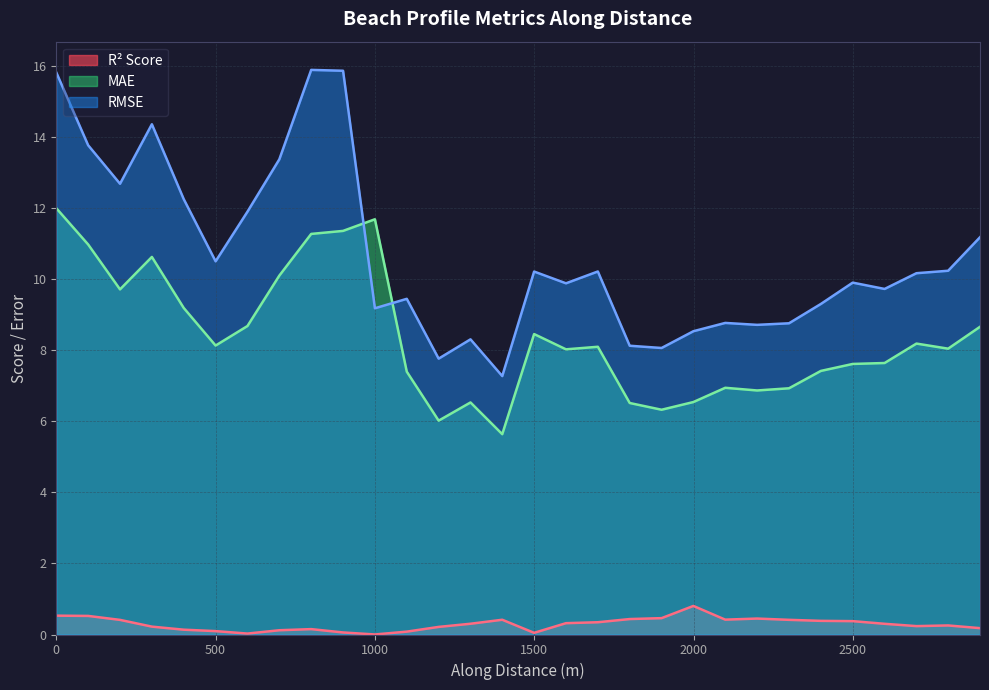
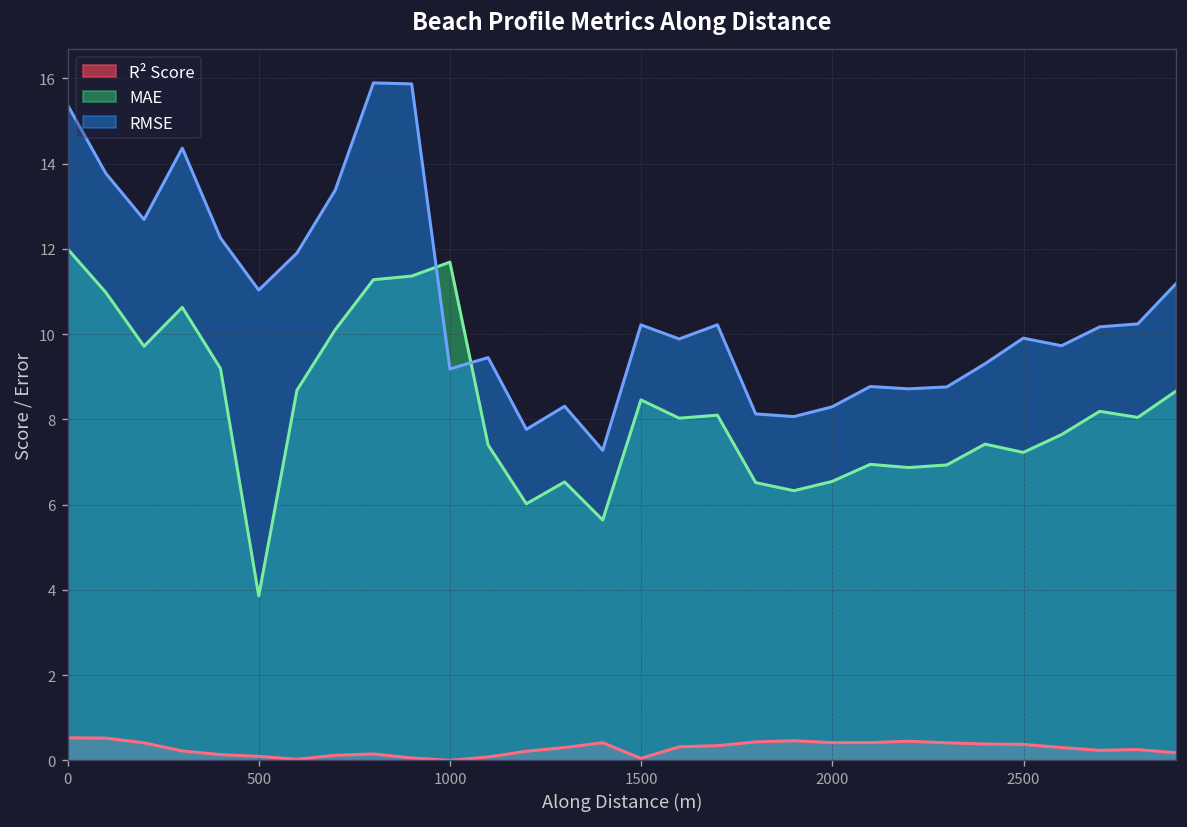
  {
    "R² Score": {
      "0": 0.5,
      "500": 0.1,
      "1000": 0.0,
      "1500": 0.0,
-     "2000": 0.8,
+     "2000": 0.4,
      "2500": 0.4
    },
    "MAE": {
      "0": 12.0,
-     "500": 8.1,
+     "500": 3.9,
      "1000": 11.7,
      "1500": 8.5,
      "2000": 6.5,
-     "2500": 7.6
+     "2500": 7.2
    },
    "RMSE": {
-     "0": 15.8,
-     "500": 10.5,
+     "0": 15.4,
+     "500": 11.0,
      "1000": 9.2,
      "1500": 10.2,
-     "2000": 8.5,
+     "2000": 8.3,
      "2500": 9.9
    }
  }
